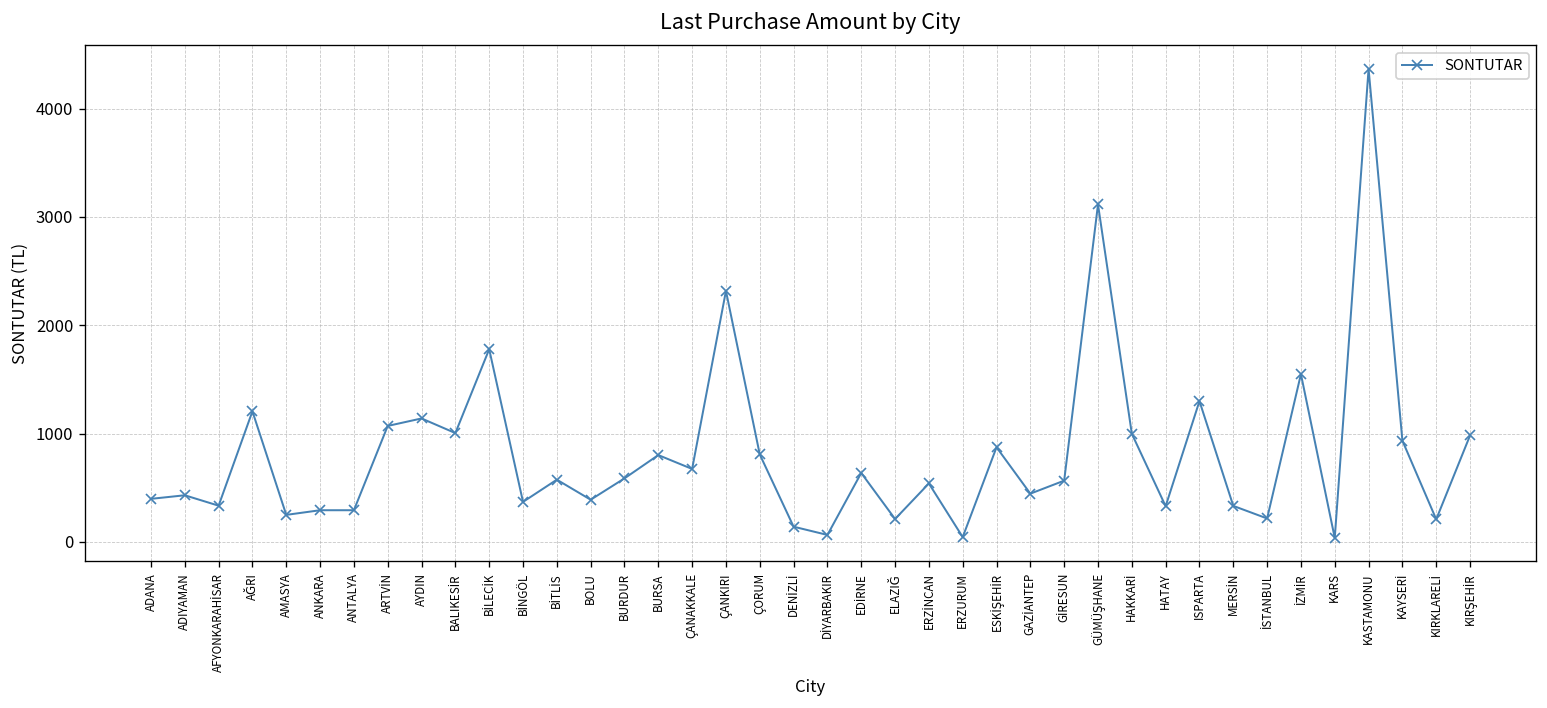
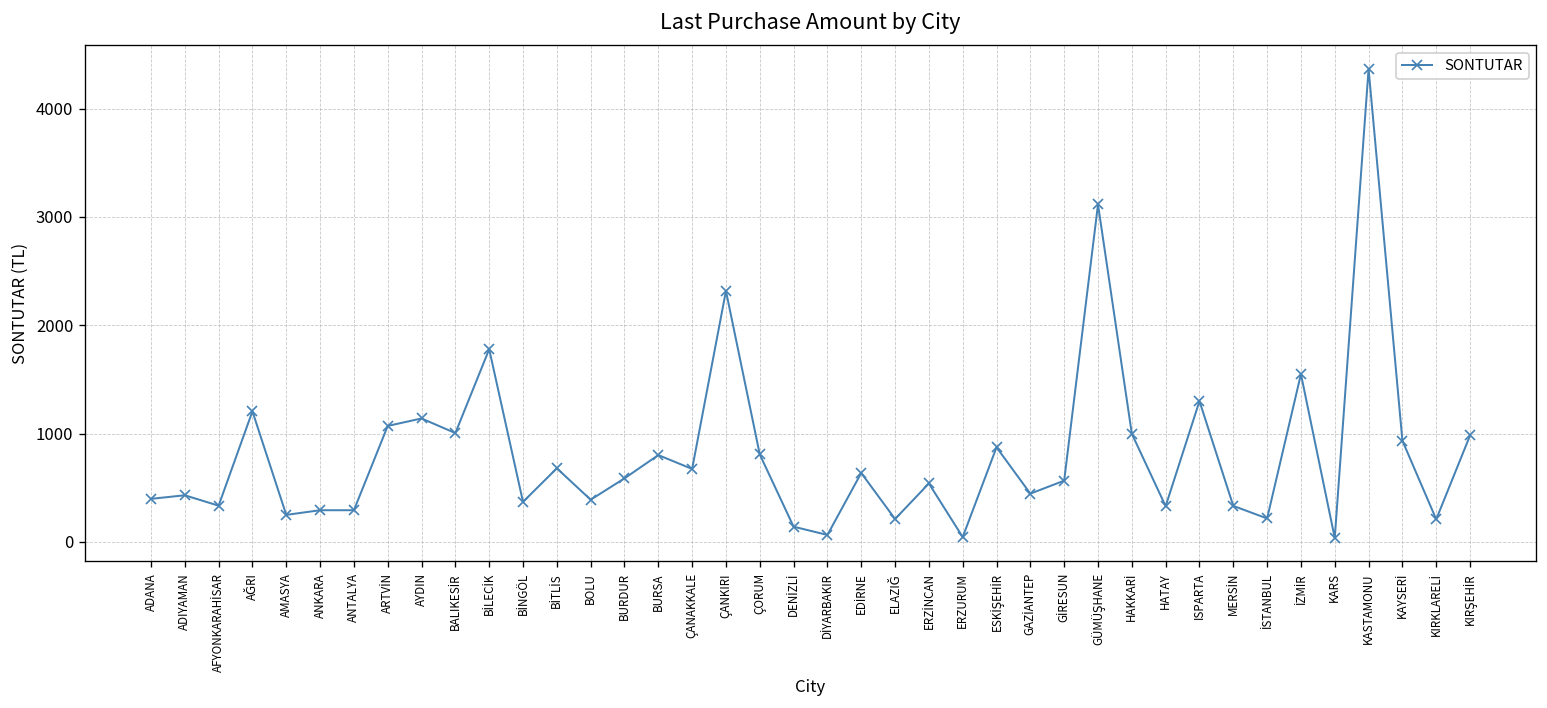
  {
    "ADANA": 400,
    "ADIYAMAN": 400,
    "AFYONKARAHİSAR": 300,
    "AĞRI": 1200,
    "AMASYA": 300,
    "ANKARA": 300,
    "ANTALYA": 300,
    "ARTVİN": 1100,
    "AYDIN": 1100,
    "BALIKESİR": 1000,
    "BİLECİK": 1800,
    "BİNGÖL": 400,
-   "BİTLİS": 600,
+   "BİTLİS": 700,
    "BOLU": 400,
    "BURDUR": 600,
    "BURSA": 800,
    "ÇANAKKALE": 700,
    "ÇANKIRI": 2300,
    "ÇORUM": 800,
    "DENİZLİ": 100,
    "DİYARBAKIR": 100,
    "EDİRNE": 600,
    "ELAZIĞ": 200,
    "ERZİNCAN": 500,
    "ERZURUM": 0,
    "ESKİŞEHİR": 900,
    "GAZİANTEP": 400,
    "GİRESUN": 600,
    "GÜMÜŞHANE": 3100,
    "HAKKARİ": 1000,
    "HATAY": 300,
    "ISPARTA": 1300,
    "MERSİN": 300,
    "İSTANBUL": 200,
    "İZMİR": 1500,
    "KARS": 0,
    "KASTAMONU": 4400,
    "KAYSERİ": 900,
    "KIRKLARELİ": 200,
    "KIRŞEHİR": 1000
  }
